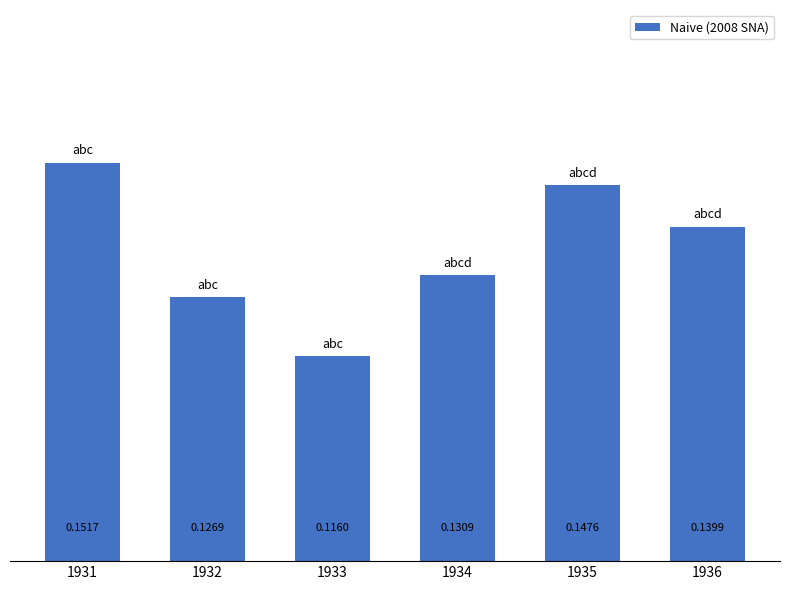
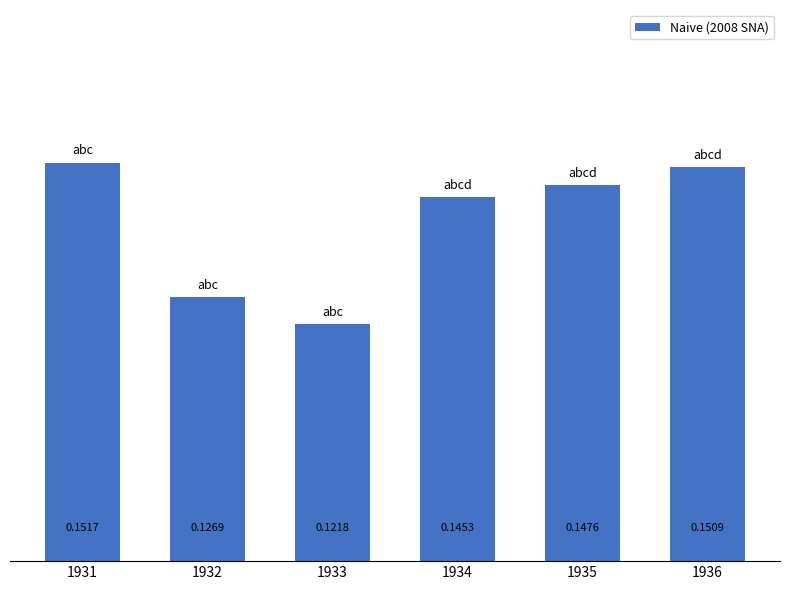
  {
    "1931": 0.1517,
    "1932": 0.1269,
-   "1933": 0.1160,
-   "1934": 0.1309,
+   "1933": 0.1218,
+   "1934": 0.1453,
    "1935": 0.1476,
-   "1936": 0.1399
+   "1936": 0.1509
  }
